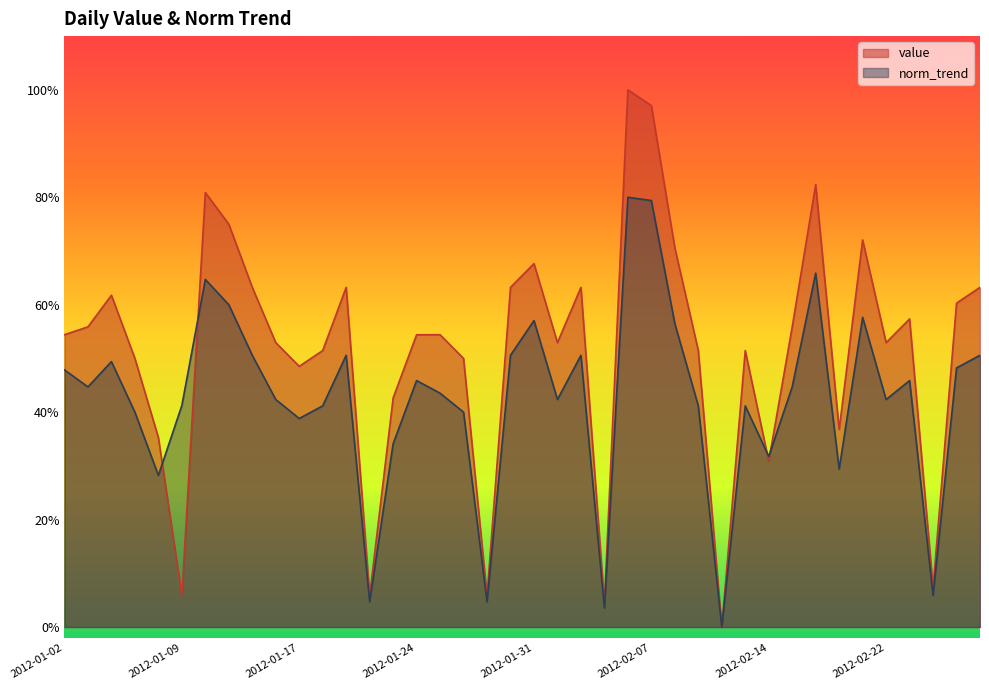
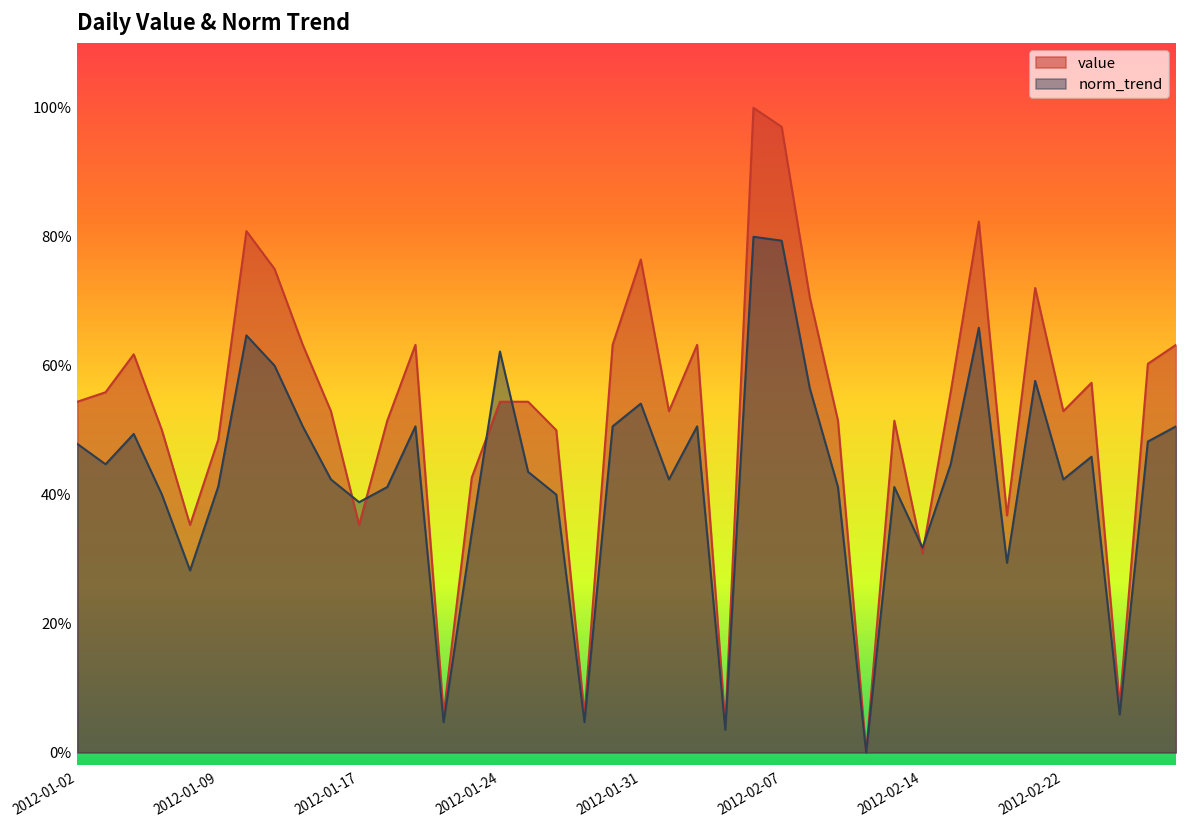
  {
    "value": {
      "2012-01-02": "54%",
-     "2012-01-09": "6%",
-     "2012-01-17": "49%",
+     "2012-01-09": "49%",
+     "2012-01-17": "35%",
      "2012-01-24": "54%",
-     "2012-01-31": "68%",
+     "2012-01-31": "76%",
      "2012-02-07": "97%",
      "2012-02-14": "31%",
      "2012-02-22": "53%"
    },
    "norm_trend": {
      "2012-01-02": "48%",
      "2012-01-09": "41%",
      "2012-01-17": "39%",
-     "2012-01-24": "46%",
-     "2012-01-31": "57%",
+     "2012-01-24": "62%",
+     "2012-01-31": "54%",
      "2012-02-07": "79%",
      "2012-02-14": "32%",
      "2012-02-22": "42%"
    }
  }
